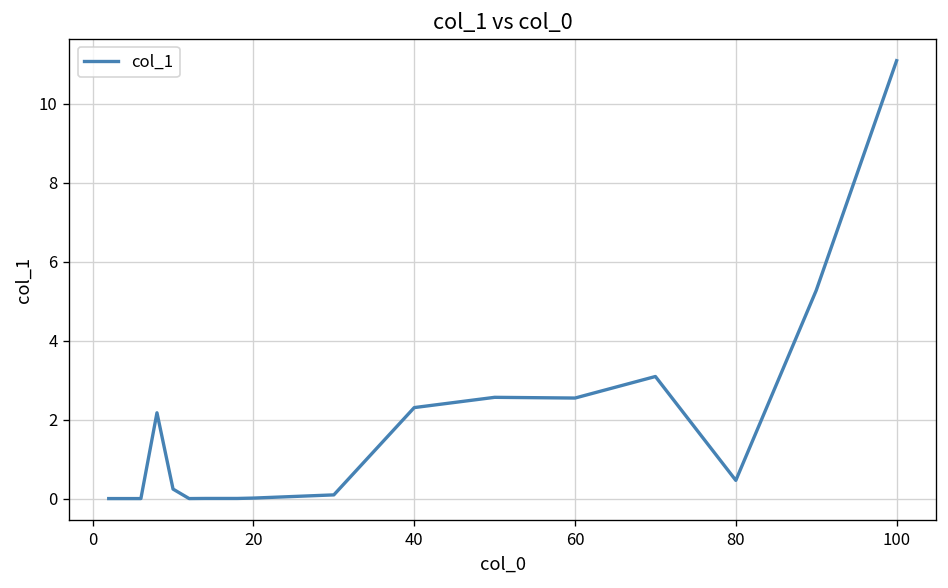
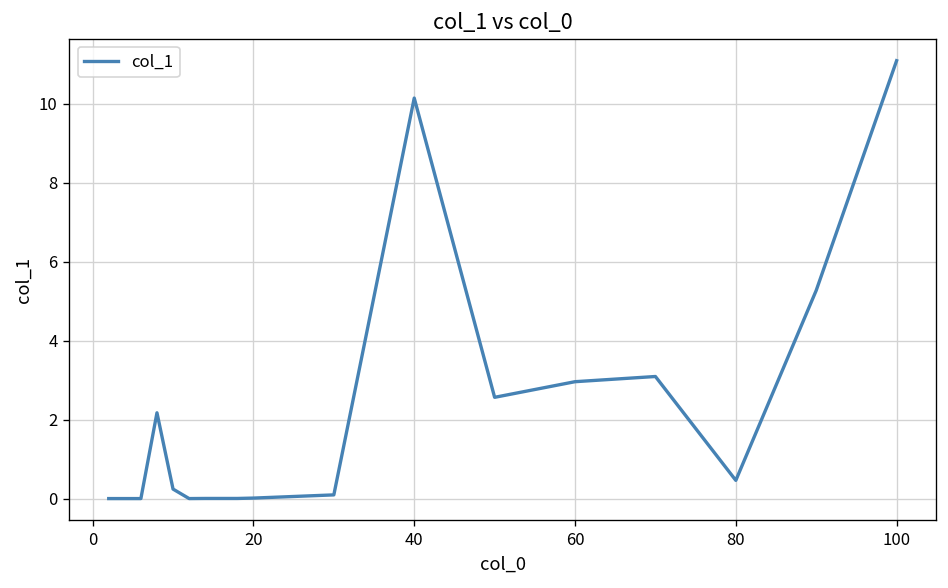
  {
    "20": 0.0,
-   "40": 2.3,
-   "60": 2.5,
+   "40": 10.1,
+   "60": 3.0,
    "80": 0.5,
    "100": 11.1
  }
